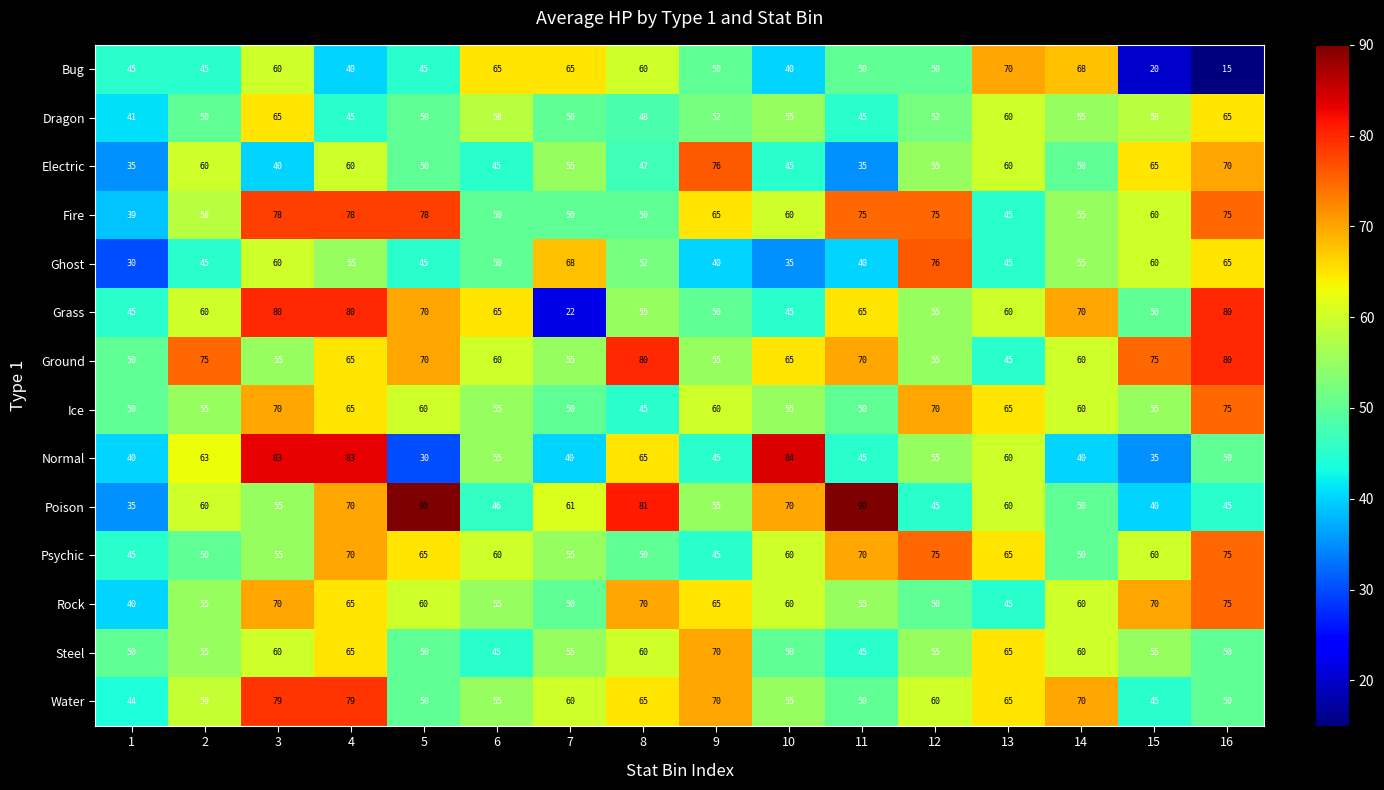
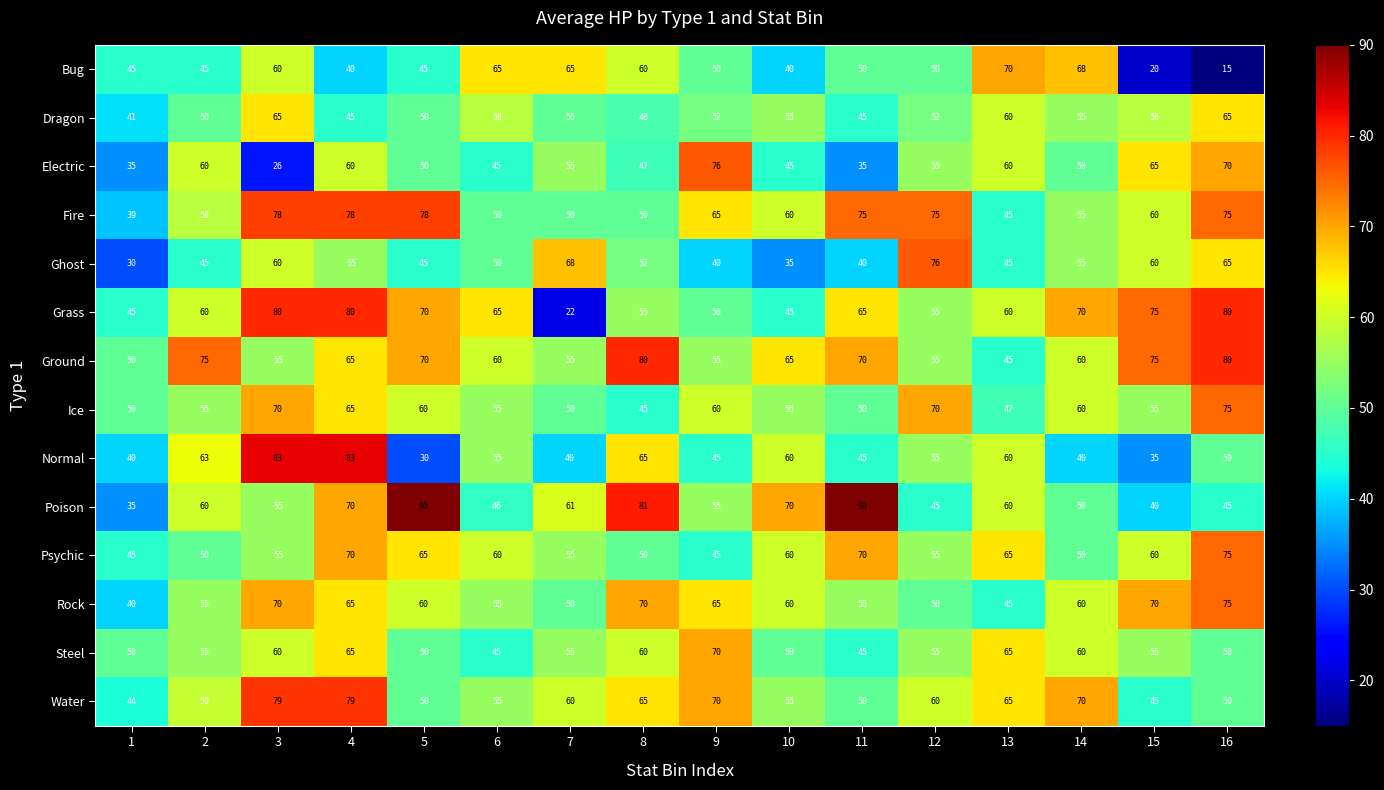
  {
    "Electric": {
      "1": 35,
      "2": 60,
-     "3": 40,
+     "3": 26,
      "4": 60,
      "5": 50,
      "6": 45,
      "7": 55,
      "8": 47,
      "9": 76,
      "10": 45,
      "11": 35,
      "12": 55,
      "13": 60,
      "14": 50,
      "15": 65,
      "16": 70
    },
    "Grass": {
      "1": 45,
      "2": 60,
      "3": 80,
      "4": 80,
      "5": 70,
      "6": 65,
      "7": 22,
      "8": 55,
      "9": 50,
      "10": 45,
      "11": 65,
      "12": 55,
      "13": 60,
      "14": 70,
-     "15": 50,
+     "15": 75,
      "16": 80
    },
    "Ice": {
      "1": 50,
      "2": 55,
      "3": 70,
      "4": 65,
      "5": 60,
      "6": 55,
      "7": 50,
      "8": 45,
      "9": 60,
      "10": 55,
      "11": 50,
      "12": 70,
-     "13": 65,
+     "13": 47,
      "14": 60,
      "15": 55,
      "16": 75
    },
    "Normal": {
      "1": 40,
      "2": 63,
      "3": 83,
      "4": 83,
      "5": 30,
      "6": 55,
      "7": 40,
      "8": 65,
      "9": 45,
-     "10": 84,
+     "10": 60,
      "11": 45,
      "12": 55,
      "13": 60,
      "14": 40,
      "15": 35,
      "16": 50
    },
    "Psychic": {
      "1": 45,
      "2": 50,
      "3": 55,
      "4": 70,
      "5": 65,
      "6": 60,
      "7": 55,
      "8": 50,
      "9": 45,
      "10": 60,
      "11": 70,
-     "12": 75,
+     "12": 55,
      "13": 65,
      "14": 50,
      "15": 60,
      "16": 75
    }
  }
